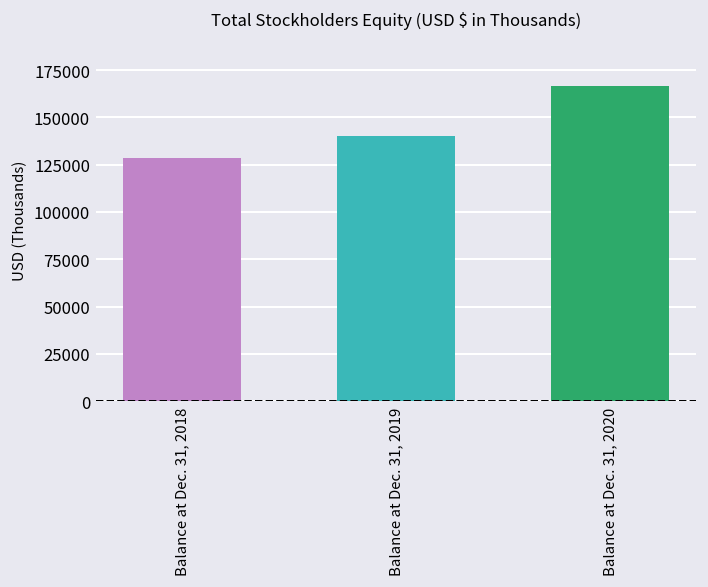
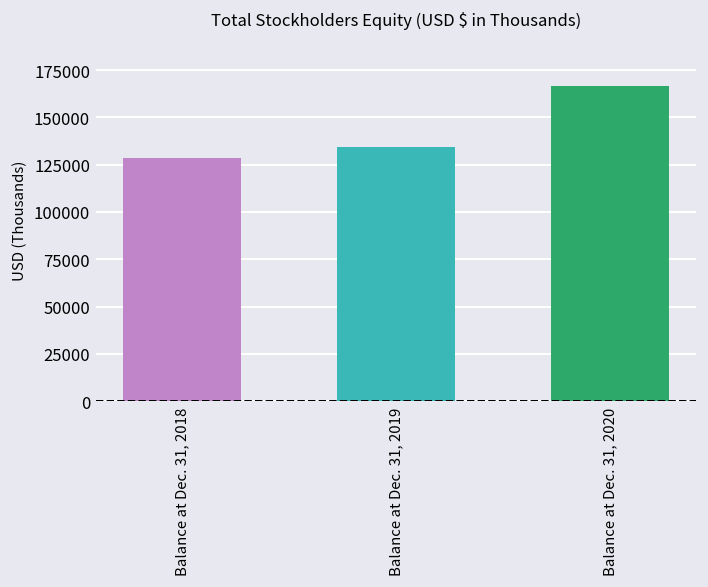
  {
    "Balance at Dec. 31, 2018": 128000,
-   "Balance at Dec. 31, 2019": 140000,
+   "Balance at Dec. 31, 2019": 134000,
    "Balance at Dec. 31, 2020": 167000
  }
